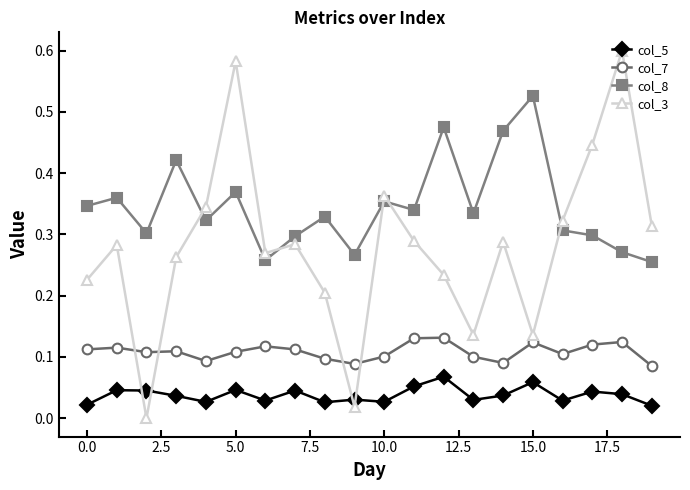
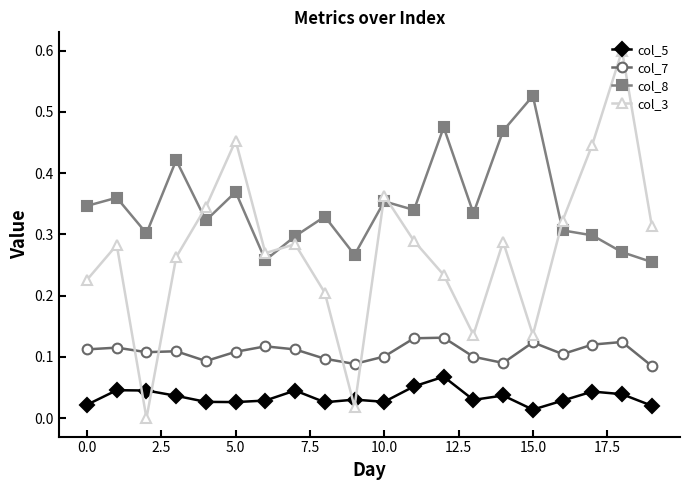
  {
    "col_5": {
      "0.0": 0.02,
-     "5.0": 0.05,
+     "5.0": 0.03,
      "10.0": 0.03,
-     "15.0": 0.06
+     "15.0": 0.01
    },
    "col_3": {
      "0.0": 0.23,
-     "5.0": 0.58,
+     "5.0": 0.45,
      "10.0": 0.36,
      "15.0": 0.14
    }
  }
